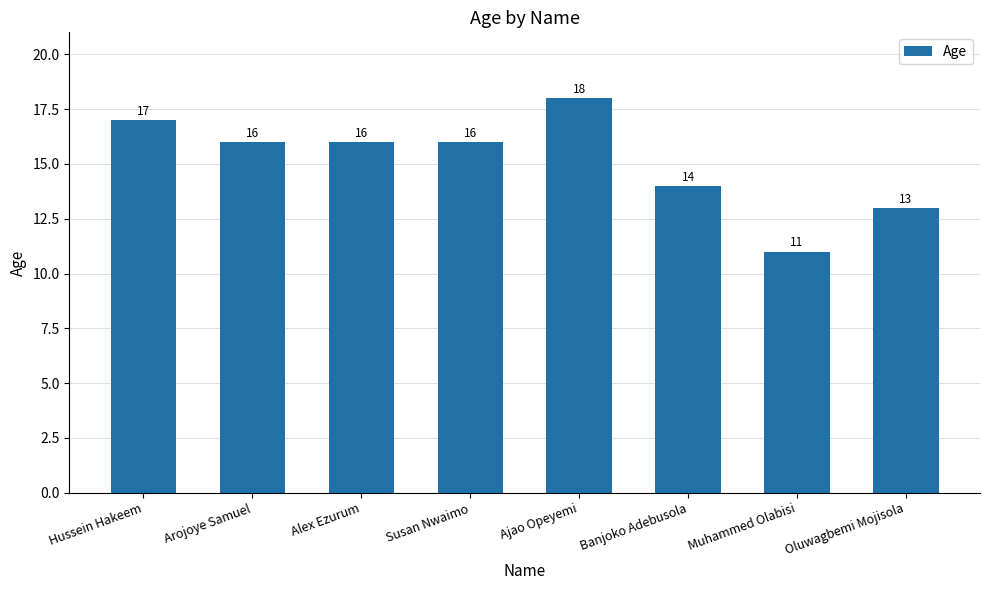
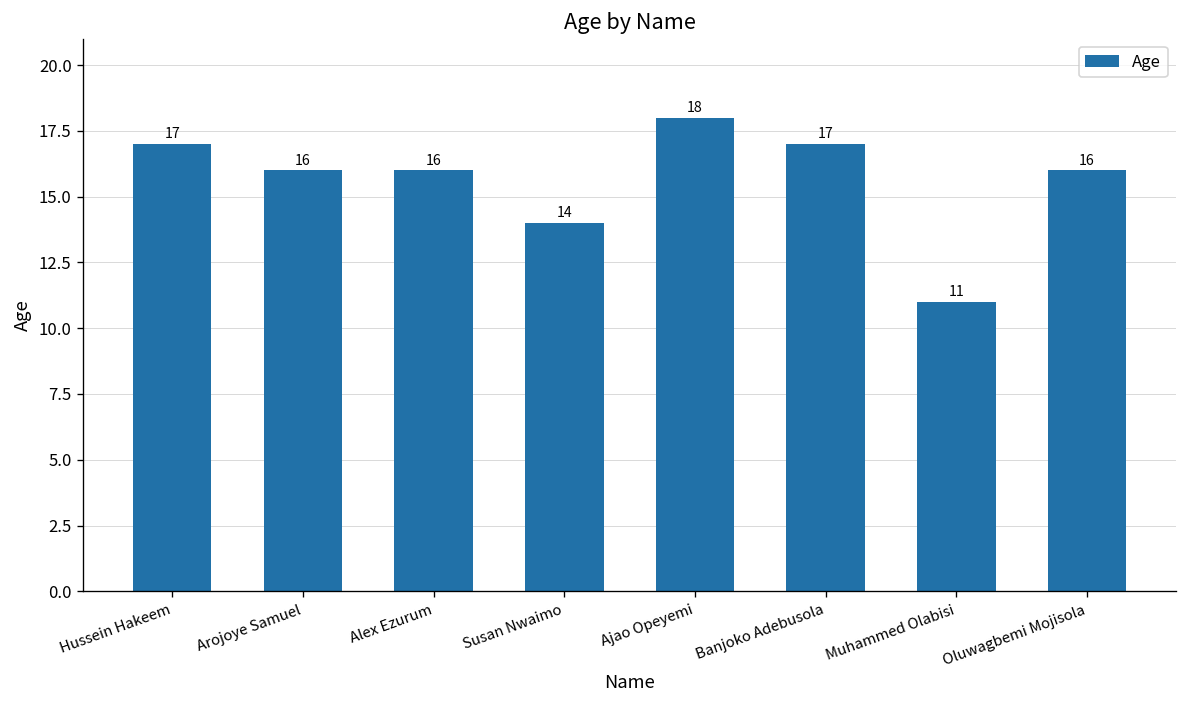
  {
    "Hussein Hakeem": 17,
    "Arojoye Samuel": 16,
    "Alex Ezurum": 16,
-   "Susan Nwaimo": 16,
+   "Susan Nwaimo": 14,
    "Ajao Opeyemi": 18,
-   "Banjoko Adebusola": 14,
+   "Banjoko Adebusola": 17,
    "Muhammed Olabisi": 11,
-   "Oluwagbemi Mojisola": 13
+   "Oluwagbemi Mojisola": 16
  }
